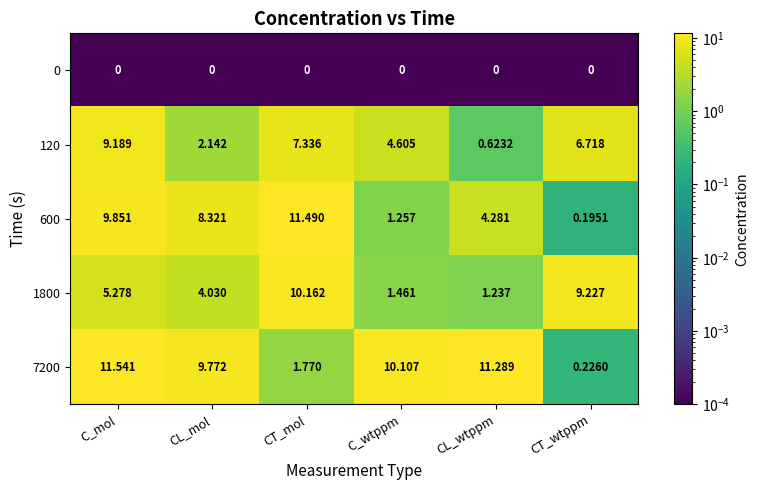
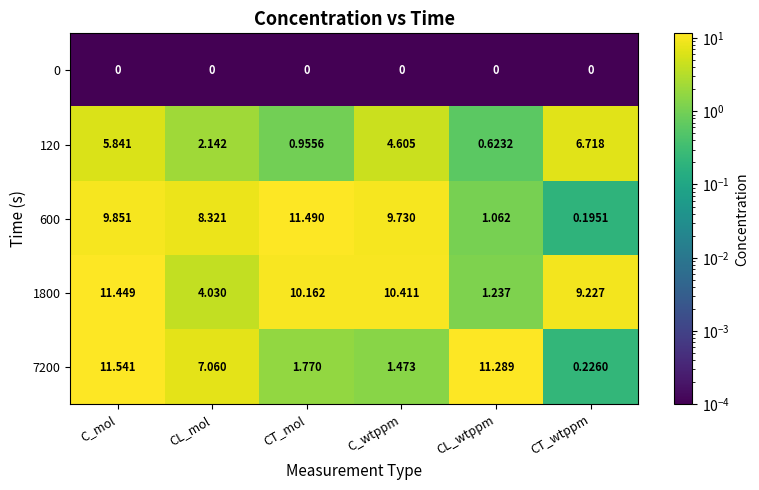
  {
    "0": {
      "C_mol": 0,
      "CL_mol": 0,
      "CT_mol": 0,
      "C_wtppm": 0,
      "CL_wtppm": 0,
      "CT_wtppm": 0
    },
    "120": {
-     "C_mol": 9.189,
+     "C_mol": 5.841,
      "CL_mol": 2.142,
-     "CT_mol": 7.336,
+     "CT_mol": 0.9556,
      "C_wtppm": 4.605,
      "CL_wtppm": 0.6232,
      "CT_wtppm": 6.718
    },
    "600": {
      "C_mol": 9.851,
      "CL_mol": 8.321,
      "CT_mol": 11.490,
-     "C_wtppm": 1.257,
-     "CL_wtppm": 4.281,
+     "C_wtppm": 9.730,
+     "CL_wtppm": 1.062,
      "CT_wtppm": 0.1951
    },
    "1800": {
-     "C_mol": 5.278,
+     "C_mol": 11.449,
      "CL_mol": 4.030,
      "CT_mol": 10.162,
-     "C_wtppm": 1.461,
+     "C_wtppm": 10.411,
      "CL_wtppm": 1.237,
      "CT_wtppm": 9.227
    },
    "7200": {
      "C_mol": 11.541,
-     "CL_mol": 9.772,
+     "CL_mol": 7.060,
      "CT_mol": 1.770,
-     "C_wtppm": 10.107,
+     "C_wtppm": 1.473,
      "CL_wtppm": 11.289,
      "CT_wtppm": 0.2260
    }
  }
